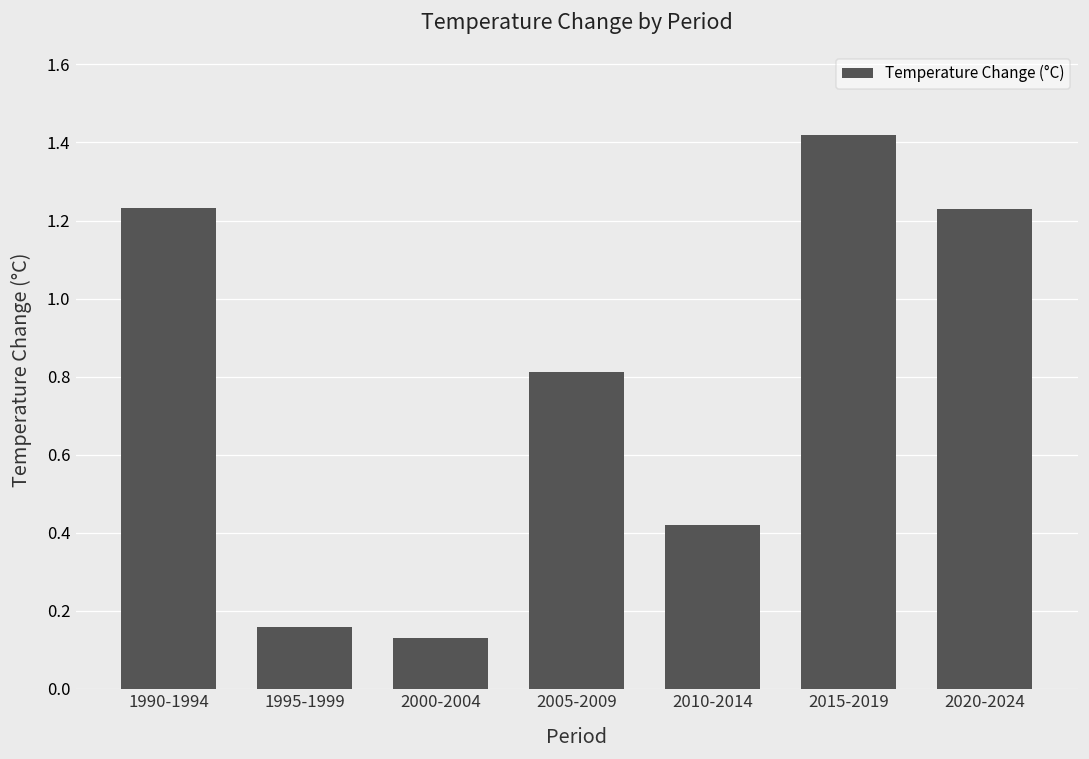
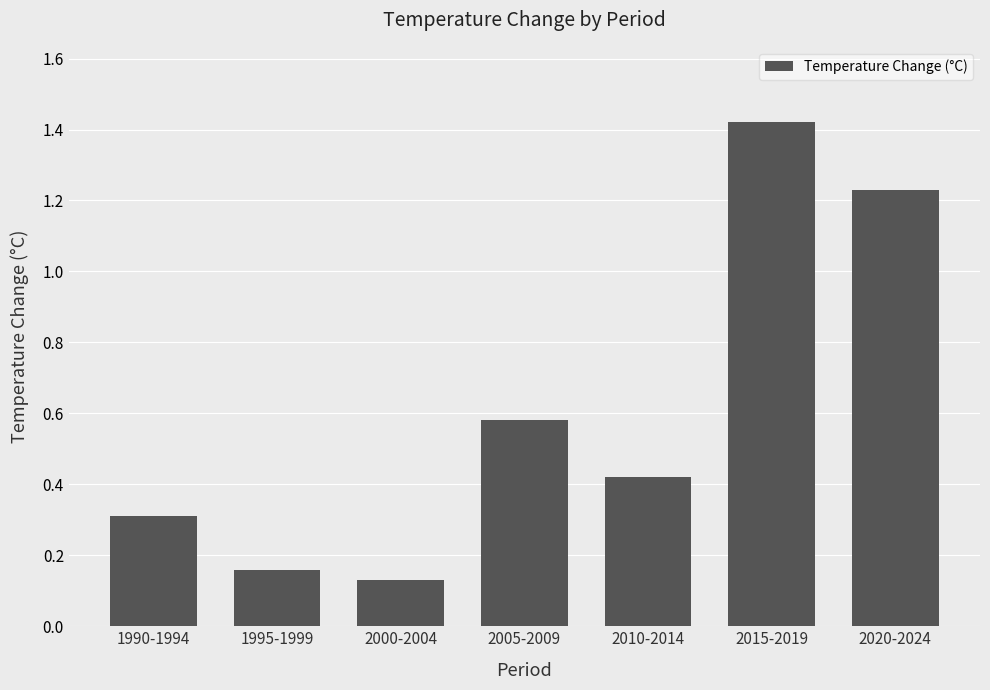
  {
-   "1990-1994": 1.23,
+   "1990-1994": 0.31,
    "1995-1999": 0.16,
    "2000-2004": 0.13,
-   "2005-2009": 0.81,
+   "2005-2009": 0.58,
    "2010-2014": 0.42,
    "2015-2019": 1.42,
    "2020-2024": 1.23
  }
